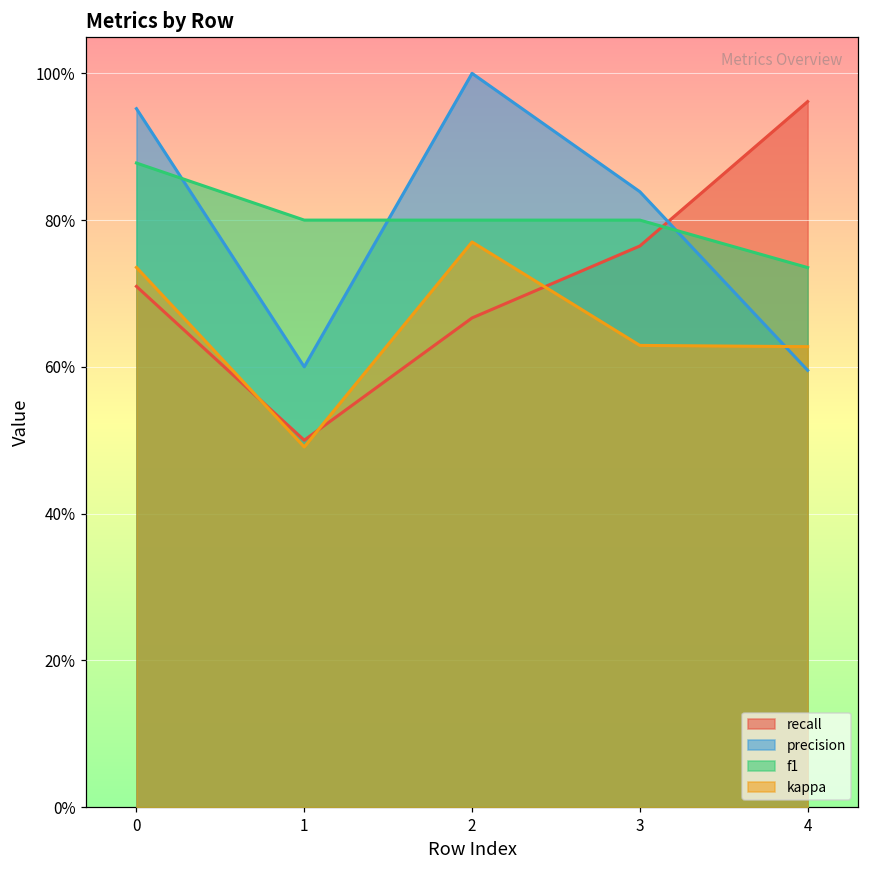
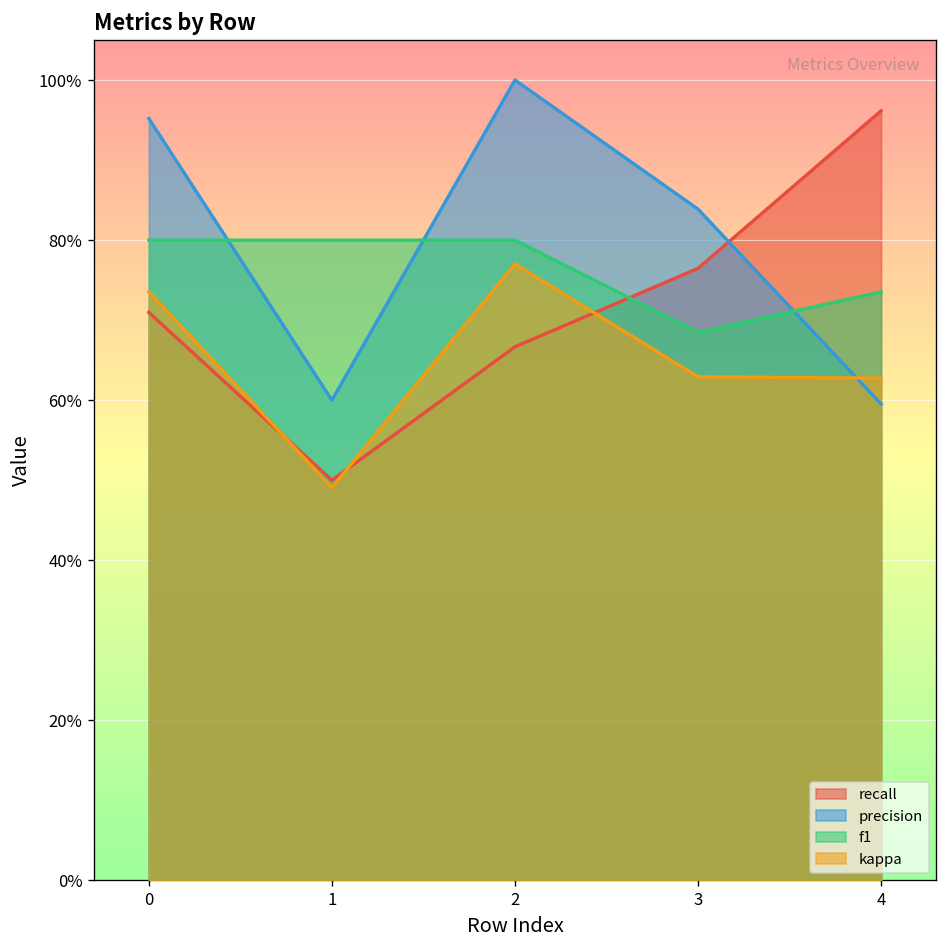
  {
    "recall": {
      "0": "71%",
      "1": "50%",
      "2": "67%",
      "3": "76%",
      "4": "96%"
    },
    "precision": {
      "0": "95%",
      "1": "60%",
      "2": "100%",
      "3": "84%",
      "4": "60%"
    },
    "f1": {
-     "0": "88%",
+     "0": "80%",
      "1": "80%",
      "2": "80%",
-     "3": "80%",
+     "3": "68%",
      "4": "74%"
    },
    "kappa": {
      "0": "74%",
      "1": "49%",
      "2": "77%",
      "3": "63%",
      "4": "63%"
    }
  }
